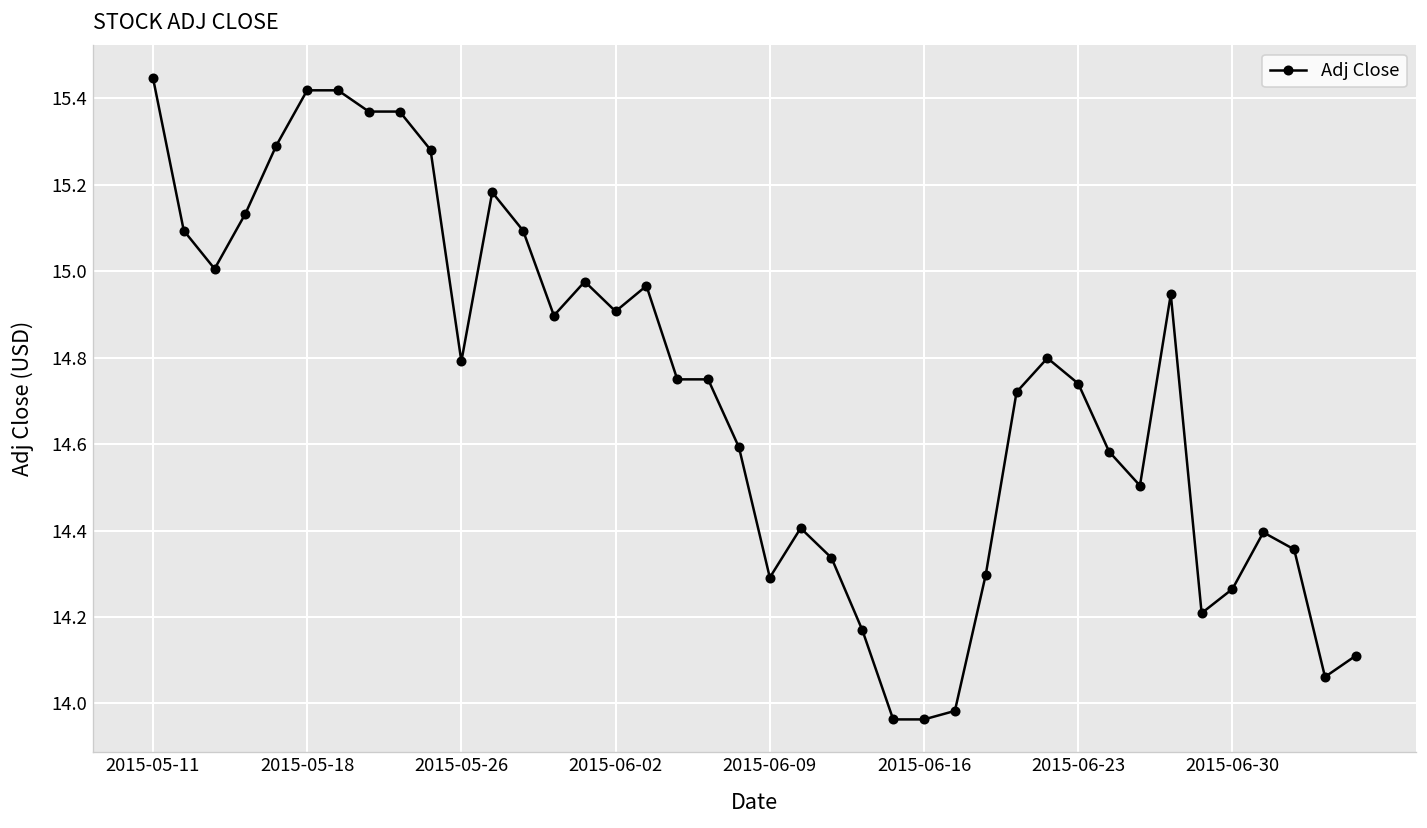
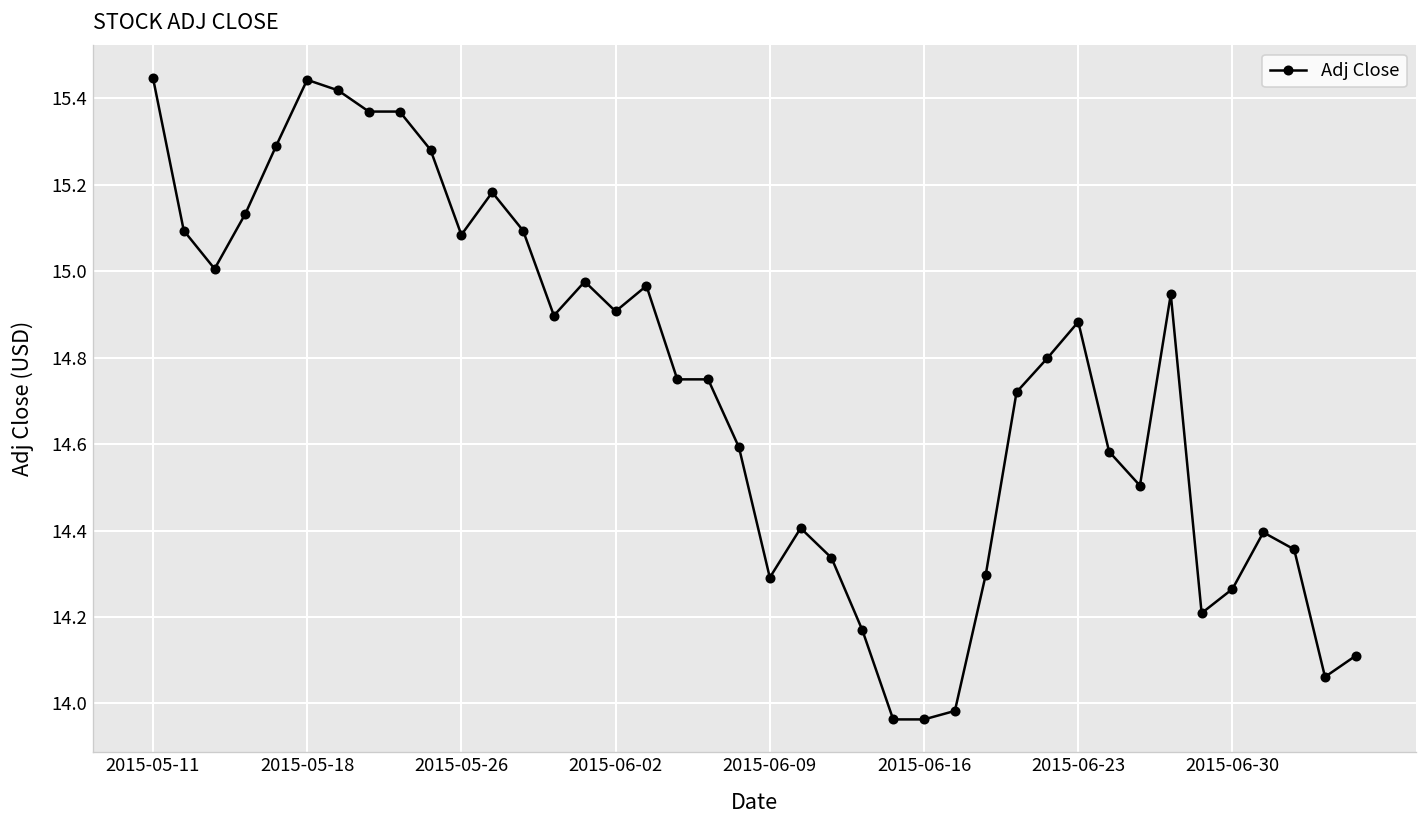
  {
    "2015-05-11": 15.45,
-   "2015-05-18": 15.42,
-   "2015-05-26": 14.79,
+   "2015-05-18": 15.44,
+   "2015-05-26": 15.08,
    "2015-06-02": 14.91,
    "2015-06-09": 14.29,
    "2015-06-16": 13.96,
-   "2015-06-23": 14.74,
+   "2015-06-23": 14.88,
    "2015-06-30": 14.26
  }
